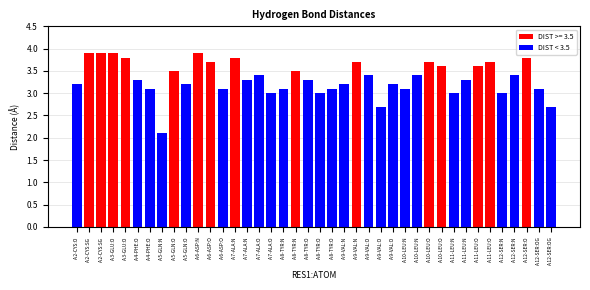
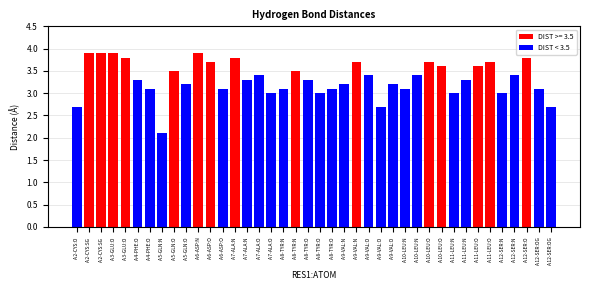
  {
    "DIST >= 3.5": {
      "A:2-CYS:O": 0.0,
      "A:5-GLN:N": 0.0,
      "A:6-ASP:N": 3.9,
      "A:12-SER:O": 3.8
    },
    "DIST < 3.5": {
-     "A:2-CYS:O": 3.2,
+     "A:2-CYS:O": 2.7,
      "A:5-GLN:N": 2.1,
      "A:6-ASP:N": 0.0,
      "A:12-SER:O": 0.0
    }
  }
